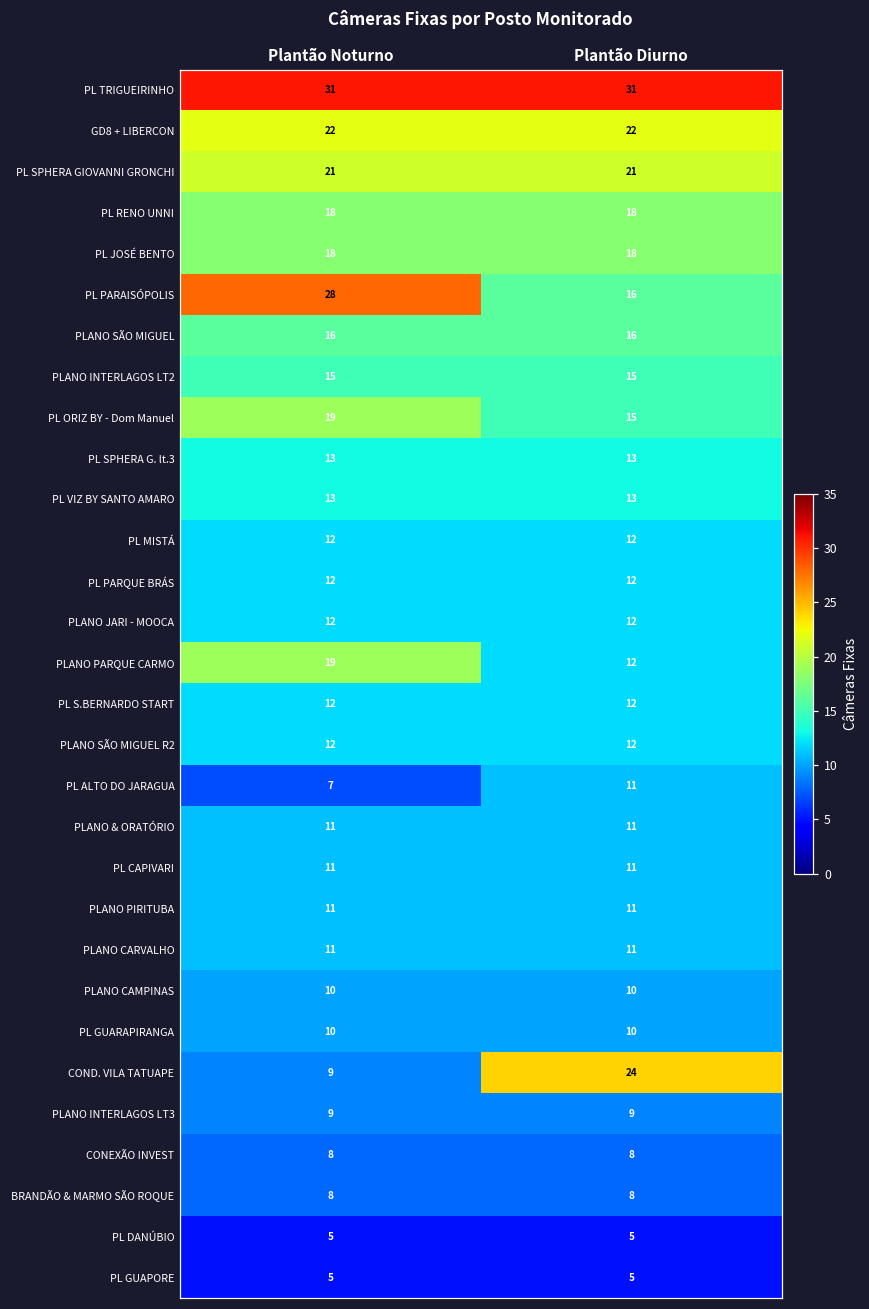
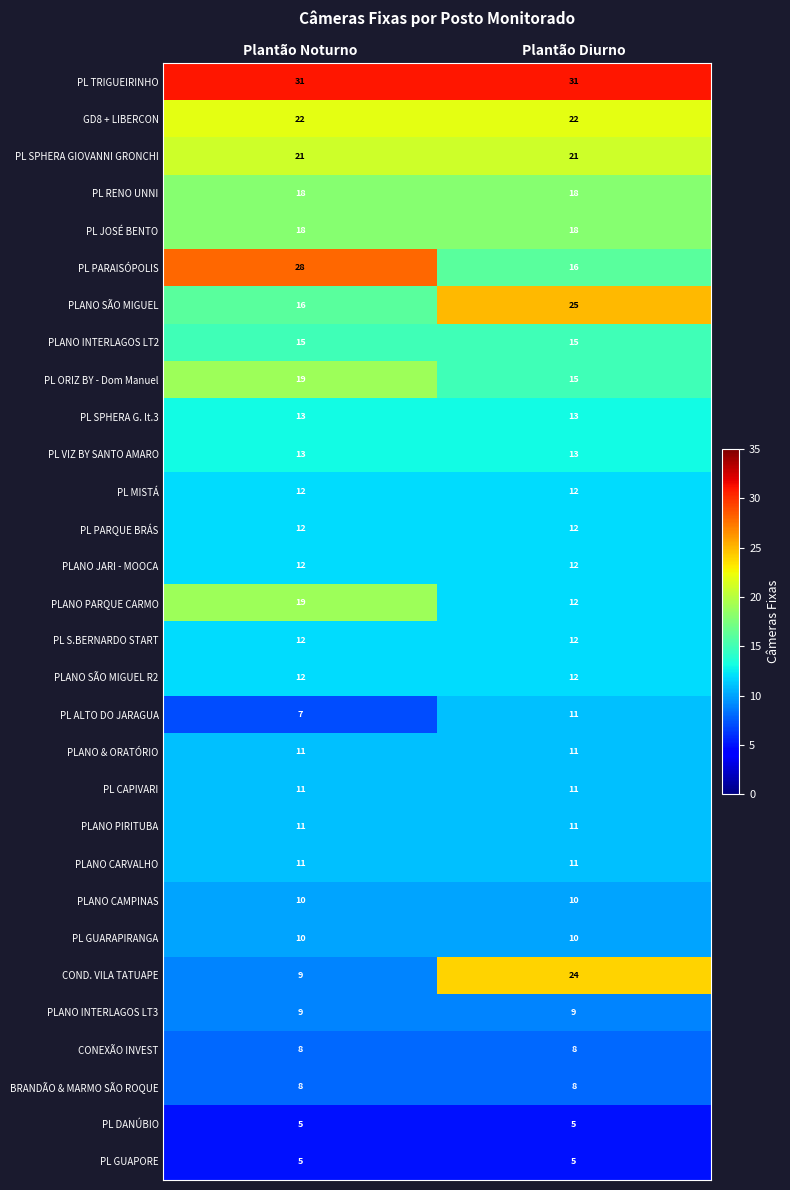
  {
    "PL TRIGUEIRINHO": {
      "Plantão Noturno": 31,
      "Plantão Diurno": 31
    },
    "GD8 + LIBERCON": {
      "Plantão Noturno": 22,
      "Plantão Diurno": 22
    },
    "PL SPHERA GIOVANNI GRONCHI": {
      "Plantão Noturno": 21,
      "Plantão Diurno": 21
    },
    "PL RENO UNNI": {
      "Plantão Noturno": 18,
      "Plantão Diurno": 18
    },
    "PL JOSÉ BENTO": {
      "Plantão Noturno": 18,
      "Plantão Diurno": 18
    },
    "PL PARAISÓPOLIS": {
      "Plantão Noturno": 28,
      "Plantão Diurno": 16
    },
    "PLANO SÃO MIGUEL": {
      "Plantão Noturno": 16,
-     "Plantão Diurno": 16
+     "Plantão Diurno": 25
    },
    "PLANO INTERLAGOS LT2": {
      "Plantão Noturno": 15,
      "Plantão Diurno": 15
    },
    "PL ORIZ BY - Dom Manuel": {
      "Plantão Noturno": 19,
      "Plantão Diurno": 15
    },
    "PL SPHERA G. lt.3": {
      "Plantão Noturno": 13,
      "Plantão Diurno": 13
    },
    "PL VIZ BY SANTO AMARO": {
      "Plantão Noturno": 13,
      "Plantão Diurno": 13
    },
    "PL MISTÁ": {
      "Plantão Noturno": 12,
      "Plantão Diurno": 12
    },
    "PL PARQUE BRÁS": {
      "Plantão Noturno": 12,
      "Plantão Diurno": 12
    },
    "PLANO JARI - MOOCA": {
      "Plantão Noturno": 12,
      "Plantão Diurno": 12
    },
    "PLANO PARQUE CARMO": {
      "Plantão Noturno": 19,
      "Plantão Diurno": 12
    },
    "PL S.BERNARDO START": {
      "Plantão Noturno": 12,
      "Plantão Diurno": 12
    },
    "PLANO SÃO MIGUEL R2": {
      "Plantão Noturno": 12,
      "Plantão Diurno": 12
    },
    "PL ALTO DO JARAGUA": {
      "Plantão Noturno": 7,
      "Plantão Diurno": 11
    },
    "PLANO & ORATÓRIO": {
      "Plantão Noturno": 11,
      "Plantão Diurno": 11
    },
    "PL CAPIVARI": {
      "Plantão Noturno": 11,
      "Plantão Diurno": 11
    },
    "PLANO PIRITUBA": {
      "Plantão Noturno": 11,
      "Plantão Diurno": 11
    },
    "PLANO CARVALHO": {
      "Plantão Noturno": 11,
      "Plantão Diurno": 11
    },
    "PLANO CAMPINAS": {
      "Plantão Noturno": 10,
      "Plantão Diurno": 10
    },
    "PL GUARAPIRANGA": {
      "Plantão Noturno": 10,
      "Plantão Diurno": 10
    },
    "COND. VILA TATUAPE": {
      "Plantão Noturno": 9,
      "Plantão Diurno": 24
    },
    "PLANO INTERLAGOS LT3": {
      "Plantão Noturno": 9,
      "Plantão Diurno": 9
    },
    "CONEXÃO INVEST": {
      "Plantão Noturno": 8,
      "Plantão Diurno": 8
    },
    "BRANDÃO & MARMO SÃO ROQUE": {
      "Plantão Noturno": 8,
      "Plantão Diurno": 8
    },
    "PL DANÚBIO": {
      "Plantão Noturno": 5,
      "Plantão Diurno": 5
    },
    "PL GUAPORE": {
      "Plantão Noturno": 5,
      "Plantão Diurno": 5
    }
  }
